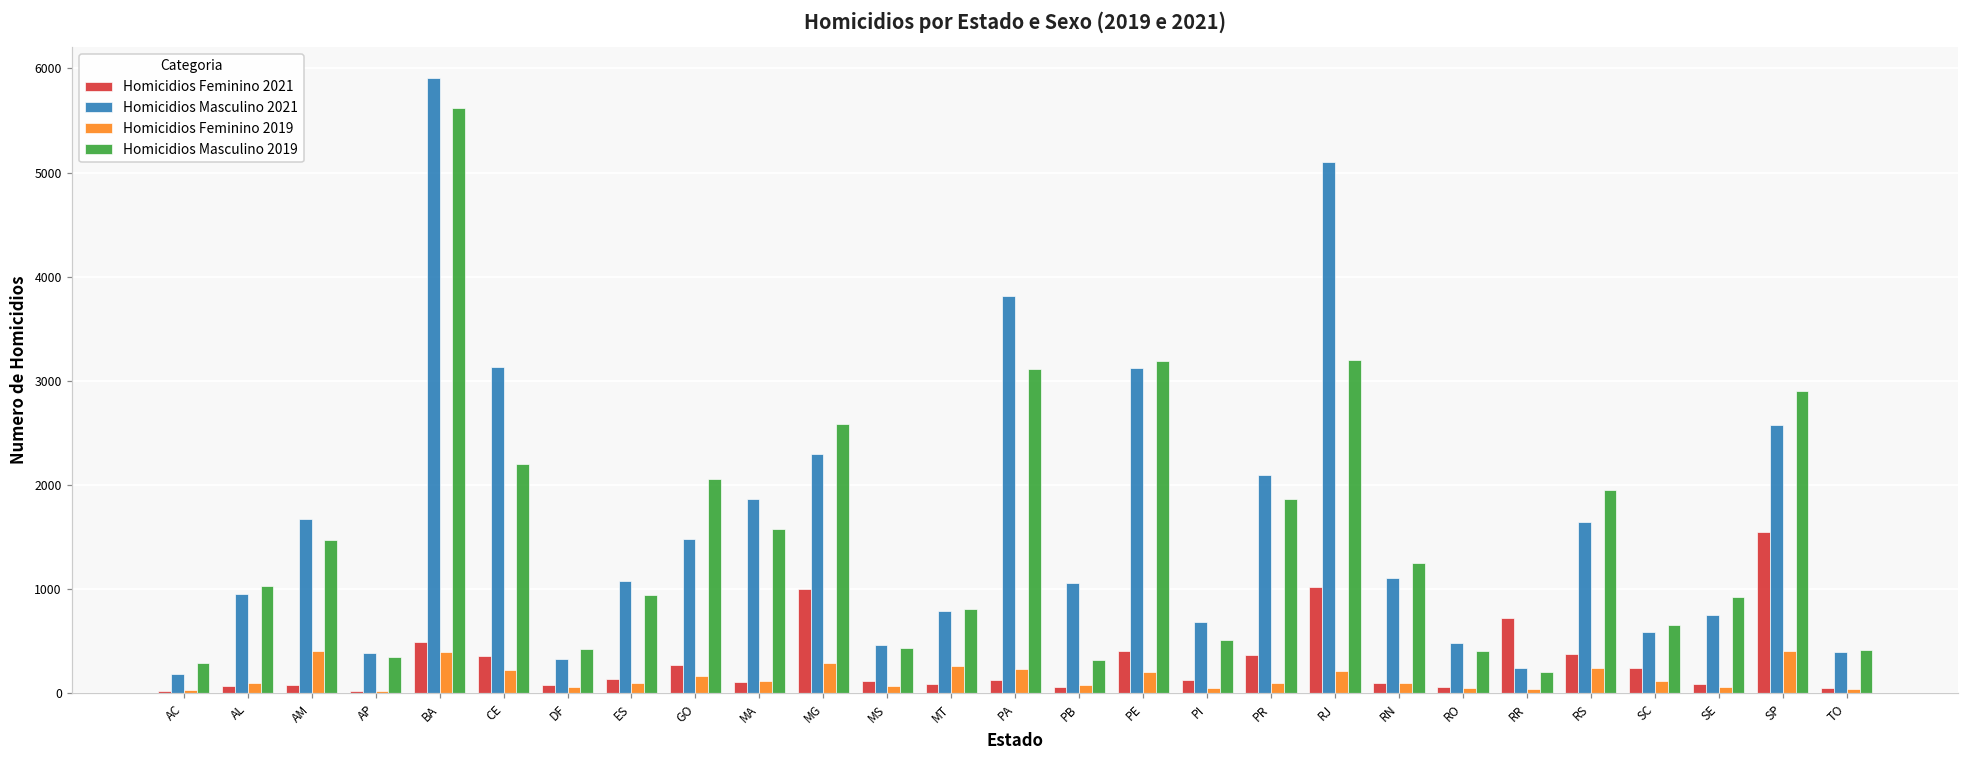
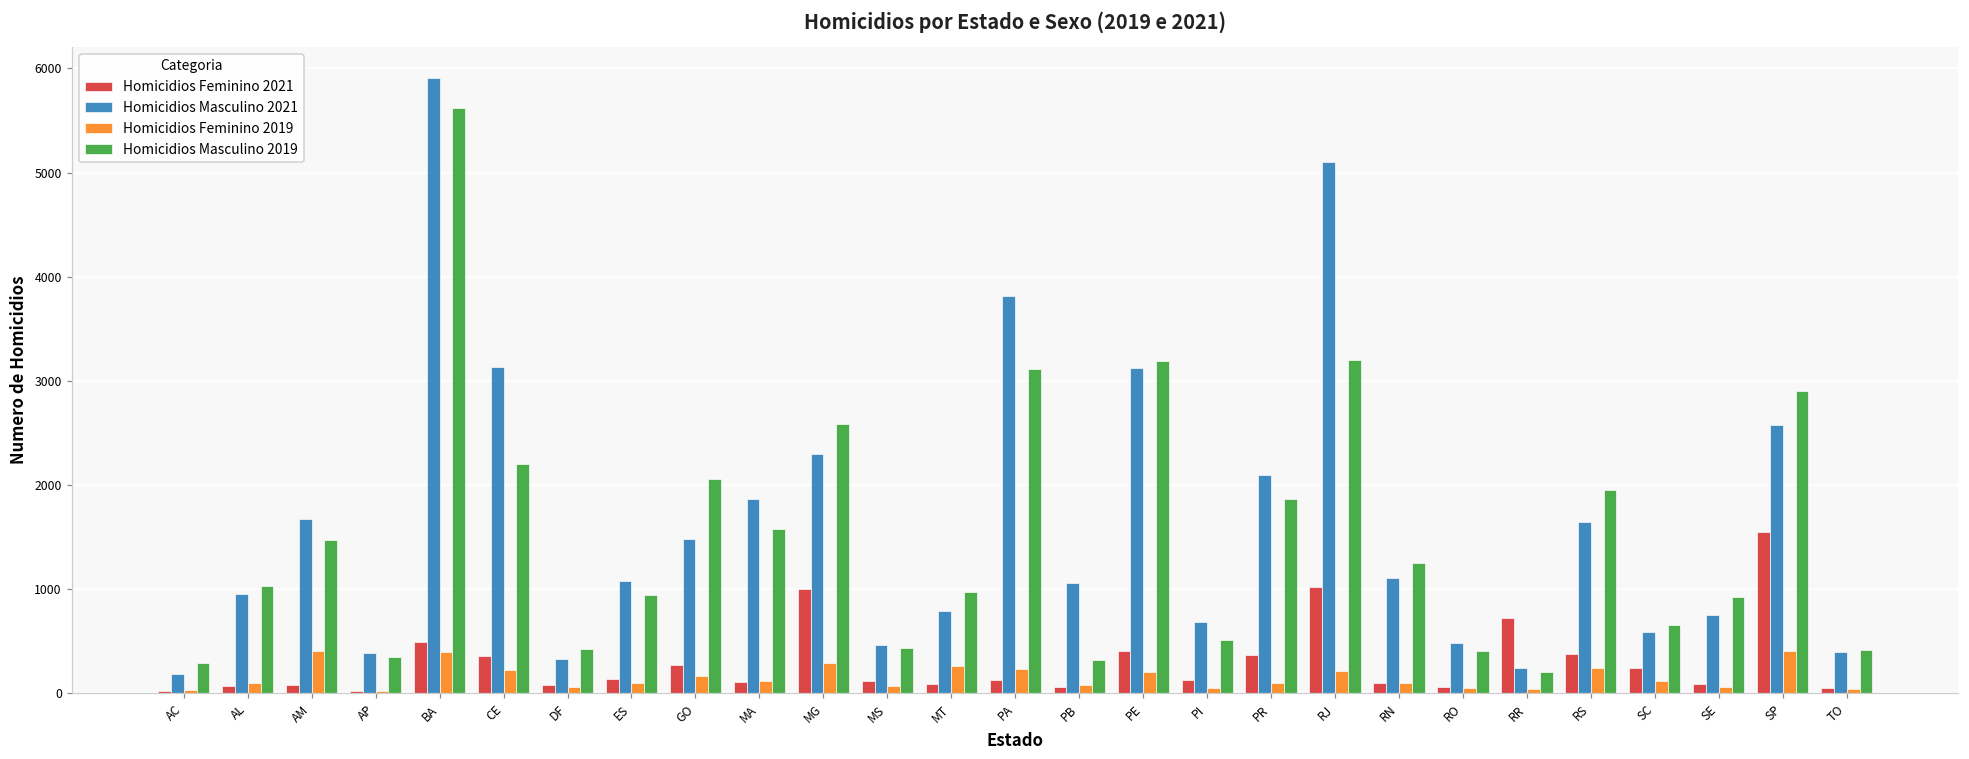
  {
    "Homicidios Feminino 2021": {
      "AL": 100,
      "AM": 100,
      "BA": 500,
      "CE": 400,
      "DF": 100,
      "ES": 100,
      "GO": 300,
      "MA": 100,
      "MG": 1000,
      "MS": 100,
      "MT": 100,
      "PA": 100,
      "PB": 100,
      "PE": 400,
      "PI": 100,
      "PR": 400,
      "RJ": 1000,
      "RN": 100,
      "RO": 100,
      "RR": 700,
      "RS": 400,
      "SC": 200,
      "SE": 100,
      "SP": 1500,
      "TO": 0
    },
    "Homicidios Masculino 2021": {
      "AC": 200,
      "AL": 1000,
      "AM": 1700,
      "AP": 400,
      "BA": 5900,
      "CE": 3100,
      "DF": 300,
      "ES": 1100,
      "GO": 1500,
      "MA": 1900,
      "MG": 2300,
      "MS": 500,
      "MT": 800,
      "PA": 3800,
      "PB": 1100,
      "PE": 3100,
      "PI": 700,
      "PR": 2100,
      "RJ": 5100,
      "RN": 1100,
      "RO": 500,
      "RR": 200,
      "RS": 1600,
      "SC": 600,
      "SE": 700,
      "SP": 2600,
      "TO": 400
    },
    "Homicidios Feminino 2019": {
      "AC": 0,
      "AL": 100,
      "AM": 400,
      "BA": 400,
      "CE": 200,
      "DF": 100,
      "ES": 100,
      "GO": 200,
      "MA": 100,
      "MG": 300,
      "MS": 100,
      "MT": 300,
      "PA": 200,
      "PB": 100,
      "PE": 200,
      "PI": 0,
      "PR": 100,
      "RJ": 200,
      "RN": 100,
      "RO": 0,
      "RR": 0,
      "RS": 200,
      "SC": 100,
      "SE": 100,
      "SP": 400,
      "TO": 0
    },
    "Homicidios Masculino 2019": {
      "AC": 300,
      "AL": 1000,
      "AM": 1500,
      "AP": 300,
      "BA": 5600,
      "CE": 2200,
      "DF": 400,
      "ES": 900,
      "GO": 2100,
      "MA": 1600,
      "MG": 2600,
      "MS": 400,
-     "MT": 800,
+     "MT": 1000,
      "PA": 3100,
      "PB": 300,
      "PE": 3200,
      "PI": 500,
      "PR": 1900,
      "RJ": 3200,
      "RN": 1200,
      "RO": 400,
      "RR": 200,
      "RS": 1900,
      "SC": 600,
      "SE": 900,
      "SP": 2900,
      "TO": 400
    }
  }
